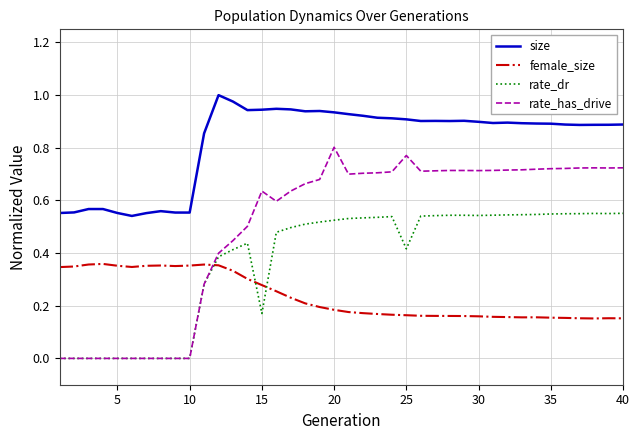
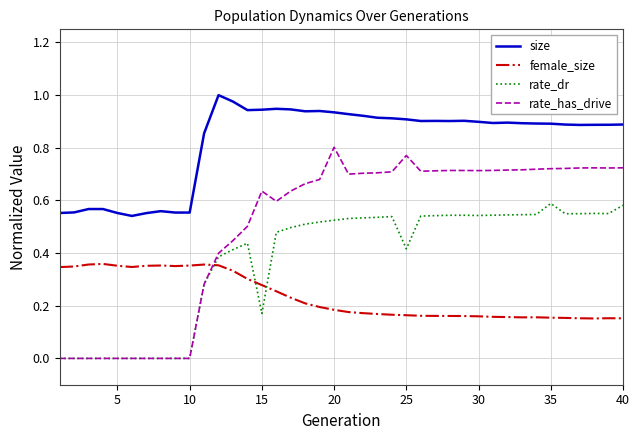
  {
    "size": {
      "5": 0.55,
      "10": 0.55,
      "15": 0.94,
      "20": 0.93,
      "25": 0.91,
      "30": 0.90,
      "35": 0.89,
      "40": 0.89
    },
    "female_size": {
      "5": 0.35,
      "10": 0.35,
      "15": 0.28,
      "20": 0.18,
      "25": 0.16,
      "30": 0.16,
      "35": 0.15,
      "40": 0.15
    },
    "rate_dr": {
      "15": 0.17,
      "20": 0.52,
      "25": 0.42,
      "30": 0.54,
-     "35": 0.55,
-     "40": 0.55
+     "35": 0.59,
+     "40": 0.58
    },
    "rate_has_drive": {
      "15": 0.64,
      "20": 0.80,
      "25": 0.77,
      "30": 0.71,
      "35": 0.72,
      "40": 0.72
    }
  }
